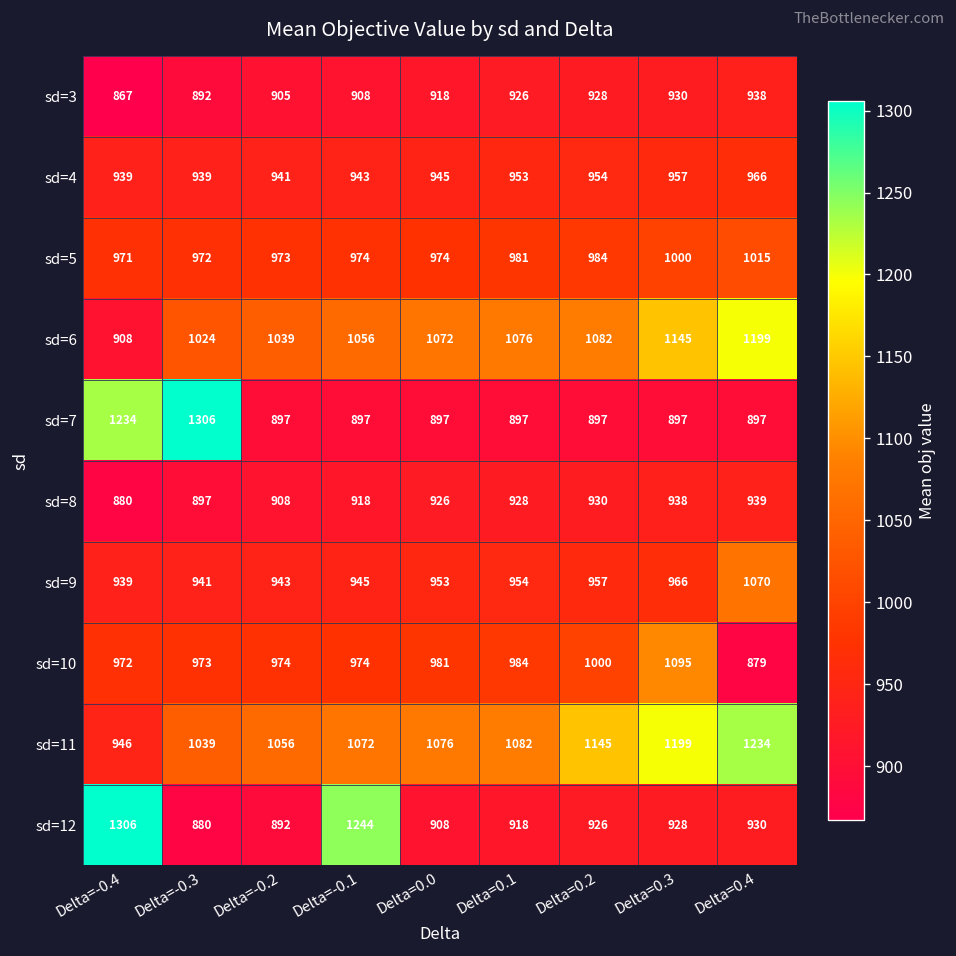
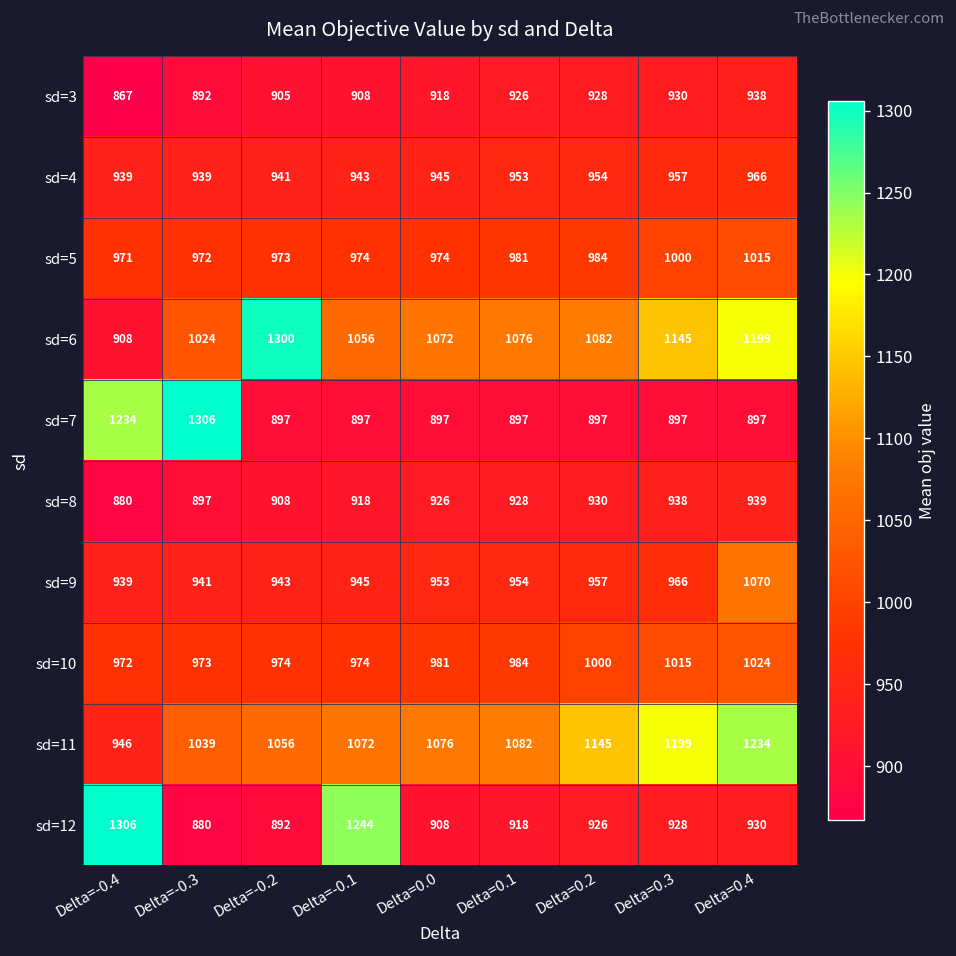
  {
    "sd=3": {
      "Delta=-0.4": 867,
      "Delta=-0.3": 892,
      "Delta=-0.2": 905,
      "Delta=-0.1": 908,
      "Delta=0.0": 918,
      "Delta=0.1": 926,
      "Delta=0.2": 928,
      "Delta=0.3": 930,
      "Delta=0.4": 938
    },
    "sd=4": {
      "Delta=-0.4": 939,
      "Delta=-0.3": 939,
      "Delta=-0.2": 941,
      "Delta=-0.1": 943,
      "Delta=0.0": 945,
      "Delta=0.1": 953,
      "Delta=0.2": 954,
      "Delta=0.3": 957,
      "Delta=0.4": 966
    },
    "sd=5": {
      "Delta=-0.4": 971,
      "Delta=-0.3": 972,
      "Delta=-0.2": 973,
      "Delta=-0.1": 974,
      "Delta=0.0": 974,
      "Delta=0.1": 981,
      "Delta=0.2": 984,
      "Delta=0.3": 1000,
      "Delta=0.4": 1015
    },
    "sd=6": {
      "Delta=-0.4": 908,
      "Delta=-0.3": 1024,
-     "Delta=-0.2": 1039,
+     "Delta=-0.2": 1300,
      "Delta=-0.1": 1056,
      "Delta=0.0": 1072,
      "Delta=0.1": 1076,
      "Delta=0.2": 1082,
      "Delta=0.3": 1145,
      "Delta=0.4": 1199
    },
    "sd=7": {
      "Delta=-0.4": 1234,
      "Delta=-0.3": 1306,
      "Delta=-0.2": 897,
      "Delta=-0.1": 897,
      "Delta=0.0": 897,
      "Delta=0.1": 897,
      "Delta=0.2": 897,
      "Delta=0.3": 897,
      "Delta=0.4": 897
    },
    "sd=8": {
      "Delta=-0.4": 880,
      "Delta=-0.3": 897,
      "Delta=-0.2": 908,
      "Delta=-0.1": 918,
      "Delta=0.0": 926,
      "Delta=0.1": 928,
      "Delta=0.2": 930,
      "Delta=0.3": 938,
      "Delta=0.4": 939
    },
    "sd=9": {
      "Delta=-0.4": 939,
      "Delta=-0.3": 941,
      "Delta=-0.2": 943,
      "Delta=-0.1": 945,
      "Delta=0.0": 953,
      "Delta=0.1": 954,
      "Delta=0.2": 957,
      "Delta=0.3": 966,
      "Delta=0.4": 1070
    },
    "sd=10": {
      "Delta=-0.4": 972,
      "Delta=-0.3": 973,
      "Delta=-0.2": 974,
      "Delta=-0.1": 974,
      "Delta=0.0": 981,
      "Delta=0.1": 984,
      "Delta=0.2": 1000,
-     "Delta=0.3": 1095,
-     "Delta=0.4": 879
+     "Delta=0.3": 1015,
+     "Delta=0.4": 1024
    },
    "sd=11": {
      "Delta=-0.4": 946,
      "Delta=-0.3": 1039,
      "Delta=-0.2": 1056,
      "Delta=-0.1": 1072,
      "Delta=0.0": 1076,
      "Delta=0.1": 1082,
      "Delta=0.2": 1145,
      "Delta=0.3": 1199,
      "Delta=0.4": 1234
    },
    "sd=12": {
      "Delta=-0.4": 1306,
      "Delta=-0.3": 880,
      "Delta=-0.2": 892,
      "Delta=-0.1": 1244,
      "Delta=0.0": 908,
      "Delta=0.1": 918,
      "Delta=0.2": 926,
      "Delta=0.3": 928,
      "Delta=0.4": 930
    }
  }
